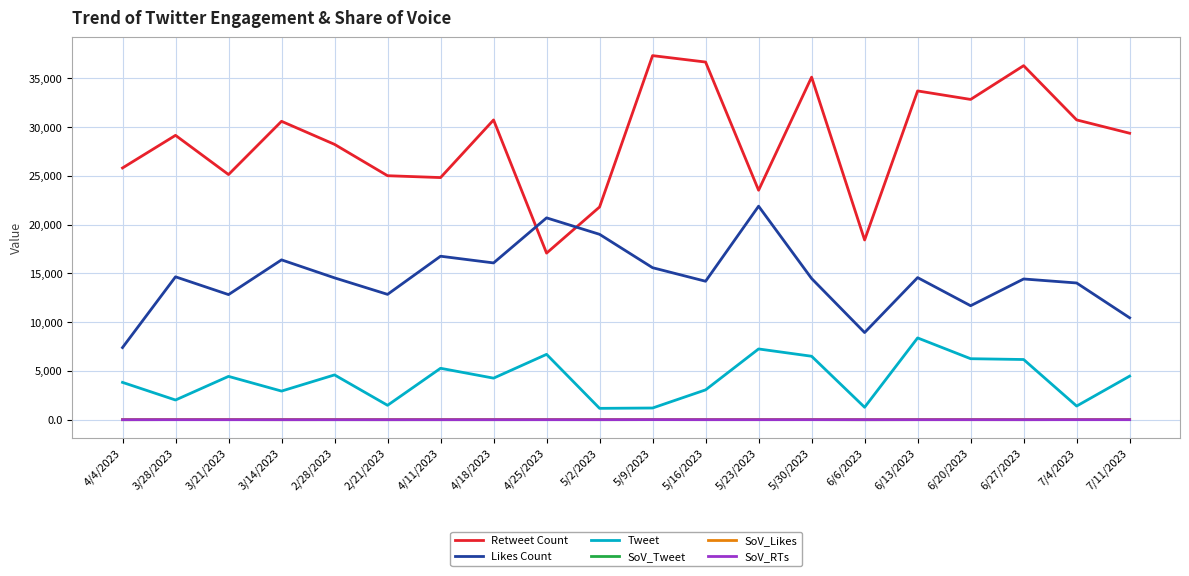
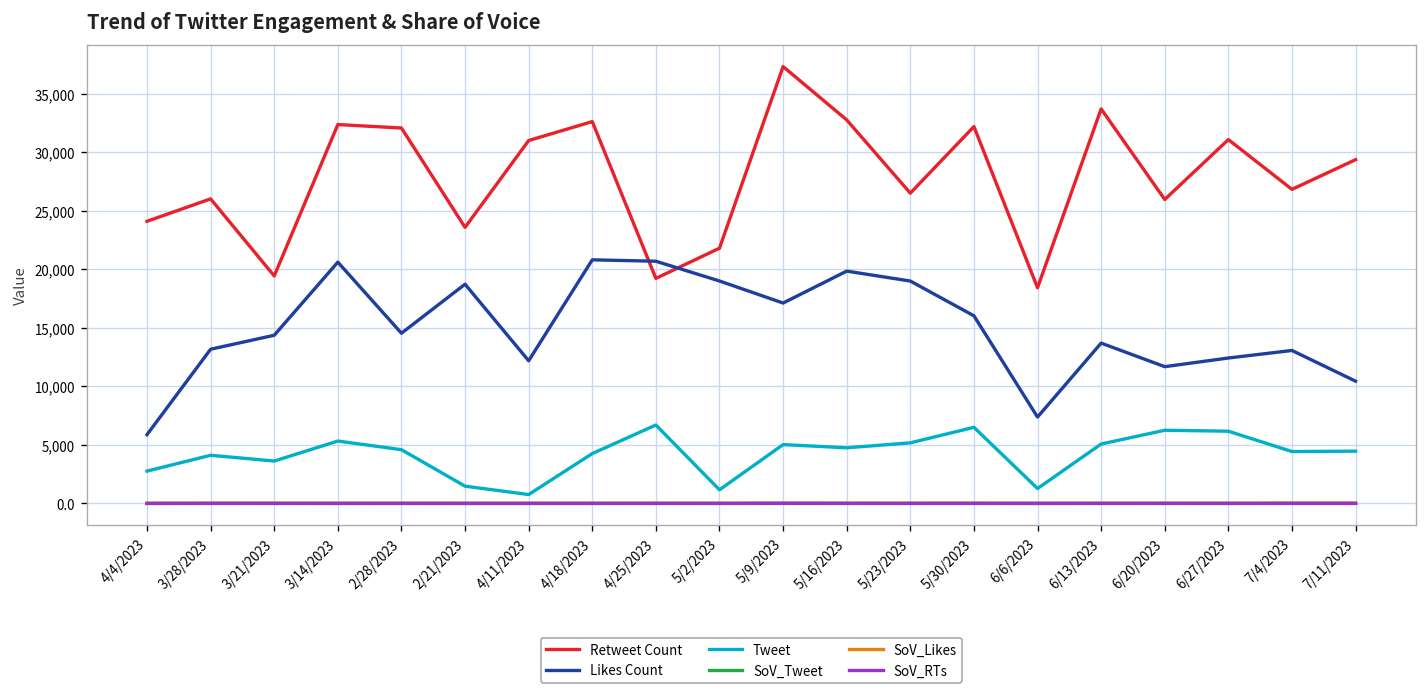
  {
    "Retweet Count": {
-     "4/4/2023": "26,000",
-     "3/28/2023": "29,000",
-     "3/21/2023": "25,000",
-     "3/14/2023": "31,000",
-     "2/28/2023": "28,000",
-     "2/21/2023": "25,000",
-     "4/11/2023": "25,000",
-     "4/18/2023": "31,000",
-     "4/25/2023": "17,000",
+     "4/4/2023": "24,000",
+     "3/28/2023": "26,000",
+     "3/21/2023": "19,000",
+     "3/14/2023": "32,000",
+     "2/28/2023": "32,000",
+     "2/21/2023": "24,000",
+     "4/11/2023": "31,000",
+     "4/18/2023": "33,000",
+     "4/25/2023": "19,000",
      "5/2/2023": "22,000",
      "5/9/2023": "37,000",
-     "5/16/2023": "37,000",
-     "5/23/2023": "24,000",
-     "5/30/2023": "35,000",
+     "5/16/2023": "33,000",
+     "5/23/2023": "27,000",
+     "5/30/2023": "32,000",
      "6/6/2023": "18,000",
      "6/13/2023": "34,000",
-     "6/20/2023": "33,000",
-     "6/27/2023": "36,000",
-     "7/4/2023": "31,000",
+     "6/20/2023": "26,000",
+     "6/27/2023": "31,000",
+     "7/4/2023": "27,000",
      "7/11/2023": "29,000"
    },
    "Likes Count": {
-     "4/4/2023": "7,000",
-     "3/28/2023": "15,000",
-     "3/21/2023": "13,000",
-     "3/14/2023": "16,000",
+     "4/4/2023": "6,000",
+     "3/28/2023": "13,000",
+     "3/21/2023": "14,000",
+     "3/14/2023": "21,000",
      "2/28/2023": "15,000",
-     "2/21/2023": "13,000",
-     "4/11/2023": "17,000",
-     "4/18/2023": "16,000",
+     "2/21/2023": "19,000",
+     "4/11/2023": "12,000",
+     "4/18/2023": "21,000",
      "4/25/2023": "21,000",
      "5/2/2023": "19,000",
-     "5/9/2023": "16,000",
-     "5/16/2023": "14,000",
-     "5/23/2023": "22,000",
-     "5/30/2023": "14,000",
-     "6/6/2023": "9,000",
-     "6/13/2023": "15,000",
+     "5/9/2023": "17,000",
+     "5/16/2023": "20,000",
+     "5/23/2023": "19,000",
+     "5/30/2023": "16,000",
+     "6/6/2023": "7,000",
+     "6/13/2023": "14,000",
      "6/20/2023": "12,000",
-     "6/27/2023": "14,000",
-     "7/4/2023": "14,000",
+     "6/27/2023": "12,000",
+     "7/4/2023": "13,000",
      "7/11/2023": "10,000"
    },
    "Tweet": {
-     "4/4/2023": "4,000",
-     "3/28/2023": "2,000",
-     "3/21/2023": "4,400",
-     "3/14/2023": "3,000",
+     "4/4/2023": "3,000",
+     "3/28/2023": "4,000",
+     "3/21/2023": "3,600",
+     "3/14/2023": "5,000",
      "2/28/2023": "5,000",
      "2/21/2023": "1,000",
-     "4/11/2023": "5,000",
+     "4/11/2023": "1,000",
      "4/18/2023": "4,000",
      "4/25/2023": "7,000",
      "5/2/2023": "1,000",
-     "5/9/2023": "1,000",
-     "5/16/2023": "3,000",
-     "5/23/2023": "7,000",
+     "5/9/2023": "5,000",
+     "5/16/2023": "5,000",
+     "5/23/2023": "5,000",
      "5/30/2023": "7,000",
      "6/6/2023": "1,000",
-     "6/13/2023": "8,000",
+     "6/13/2023": "5,000",
      "6/20/2023": "6,000",
      "6/27/2023": "6,000",
-     "7/4/2023": "1,000",
+     "7/4/2023": "4,000",
      "7/11/2023": "4,000"
    },
    "SoV_RTs": {
      "4/4/2023": "0",
      "3/28/2023": "0",
      "3/21/2023": "0",
      "3/14/2023": "0",
      "2/28/2023": "0",
      "2/21/2023": "0",
      "4/11/2023": "0",
      "4/18/2023": "0",
      "4/25/2023": "0",
      "5/2/2023": "0",
      "5/9/2023": "0",
      "5/16/2023": "0",
      "5/23/2023": "0",
      "5/30/2023": "0",
      "6/6/2023": "0",
      "6/13/2023": "0",
      "6/20/2023": "0",
      "6/27/2023": "0",
      "7/4/2023": "0",
      "7/11/2023": "0"
    }
  }
